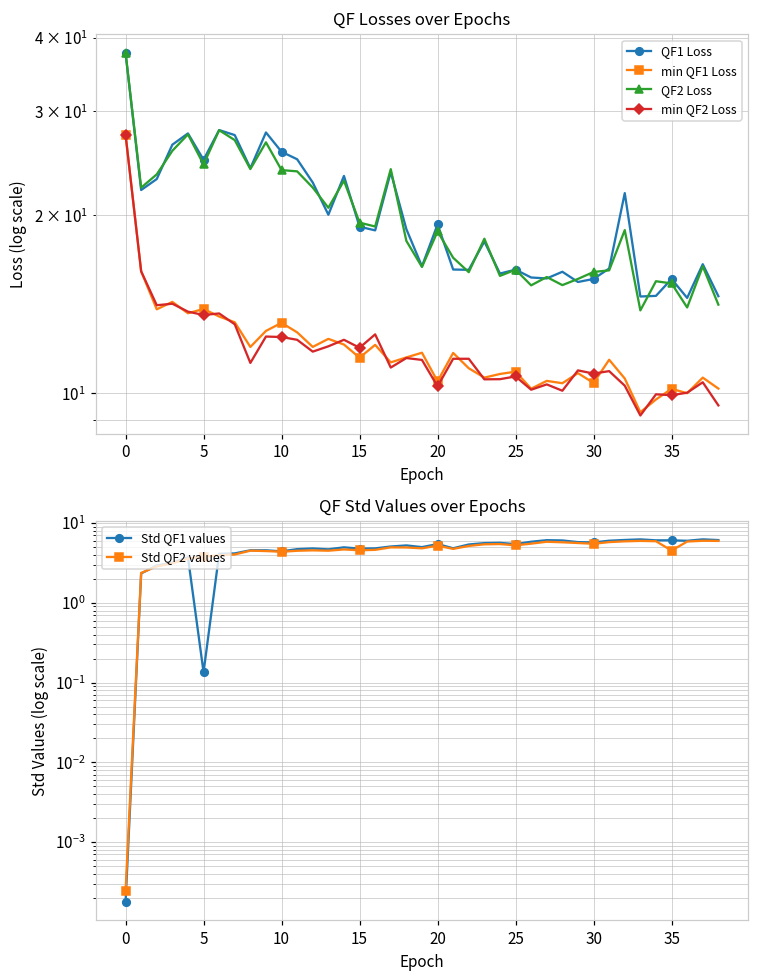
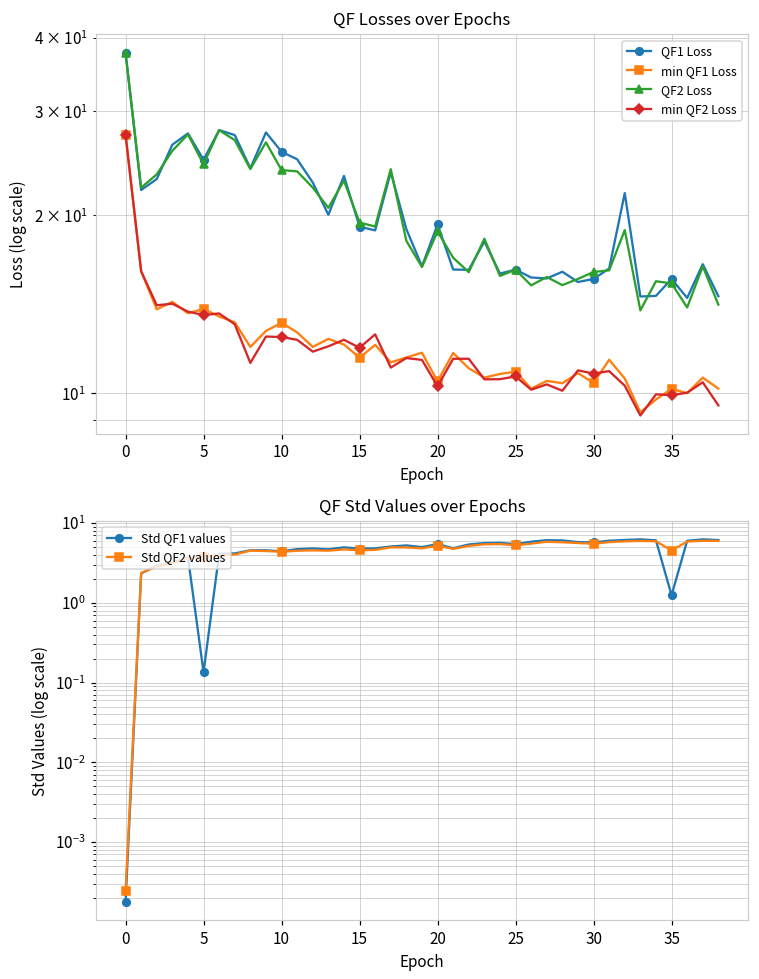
  {
    "QF Std Values over Epochs": {
      "Std QF1 values": {
        "0": 0.00018,
        "5": 0.13,
-       "35": 6
+       "35": 1.2
      },
      "Std QF2 values": {
        "0": 0.00024,
        "35": 5
      }
    }
  }
